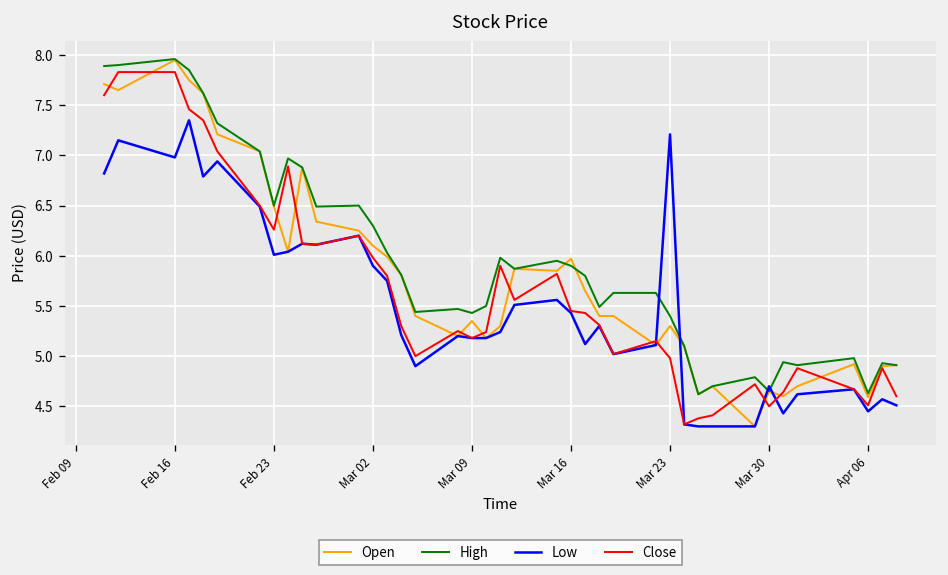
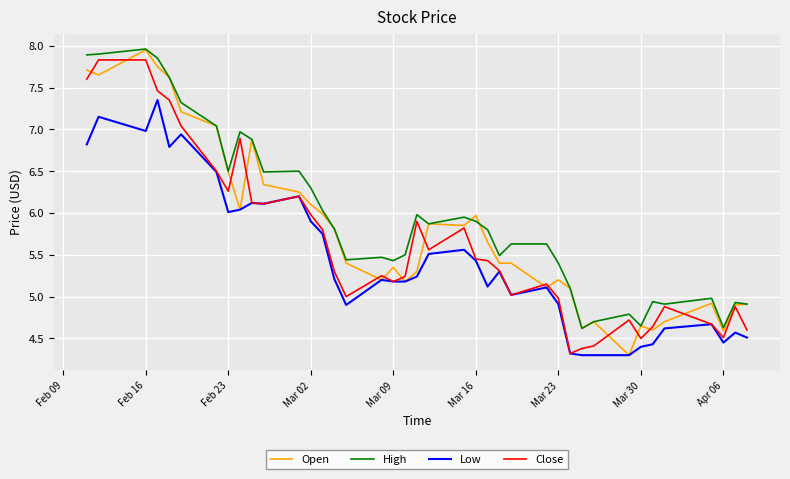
  {
    "Open": {
      "Mar 02": 6.1,
      "Mar 09": 5.4,
      "Mar 16": 6.0,
-     "Mar 23": 5.3,
+     "Mar 23": 5.2,
      "Apr 06": 4.6
    },
    "High": {
      "Mar 02": 6.3,
      "Mar 09": 5.4,
      "Mar 16": 5.9,
      "Mar 23": 5.4,
      "Apr 06": 4.6
    },
    "Low": {
      "Feb 16": 7.0,
      "Feb 23": 6.0,
      "Mar 02": 5.9,
-     "Mar 23": 7.2,
-     "Mar 30": 4.7,
+     "Mar 23": 4.9,
+     "Mar 30": 4.4,
      "Apr 06": 4.5
    },
    "Close": {
      "Feb 16": 7.8,
      "Feb 23": 6.3,
      "Mar 02": 6.0,
      "Mar 23": 5.0,
      "Mar 30": 4.5,
      "Apr 06": 4.5
    }
  }
